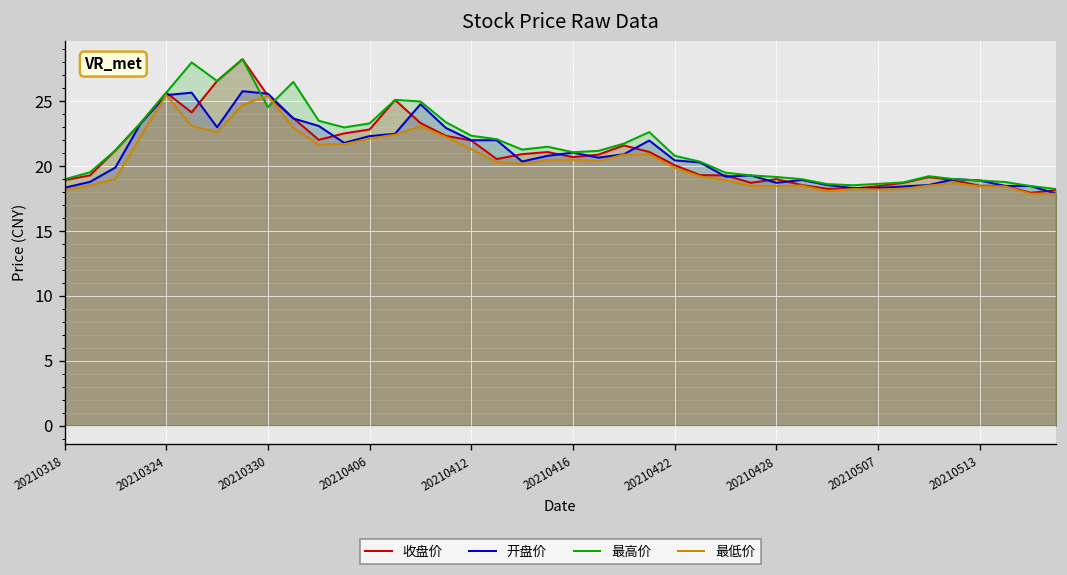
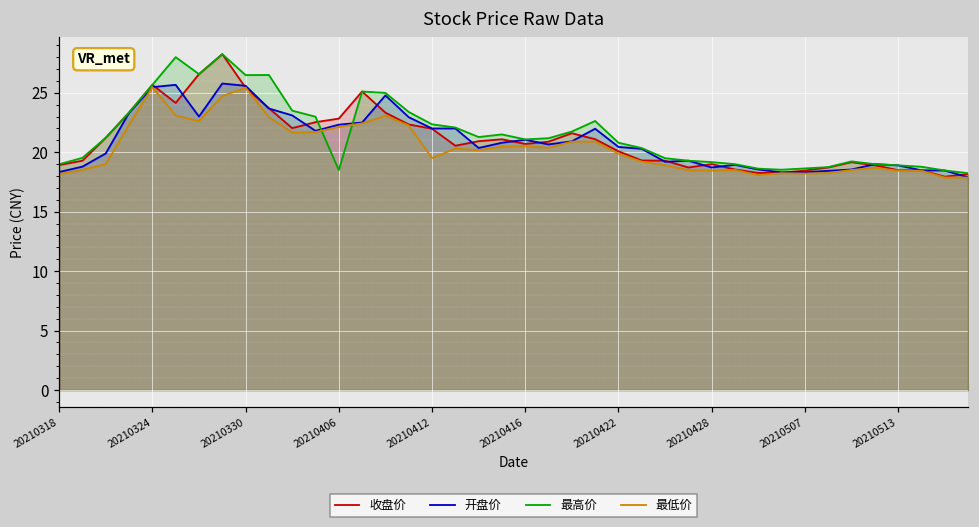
  {
    "收盘价": {
      "20210406": 22.8
    },
    "开盘价": {
      "20210422": 20.5,
      "20210428": 18.7
    },
    "最高价": {
-     "20210330": 24.6,
-     "20210406": 23.3,
+     "20210330": 26.5,
+     "20210406": 18.5,
      "20210412": 22.4,
      "20210422": 20.8
    },
    "最低价": {
-     "20210412": 21.3,
+     "20210412": 19.5,
      "20210428": 18.5
    }
  }
